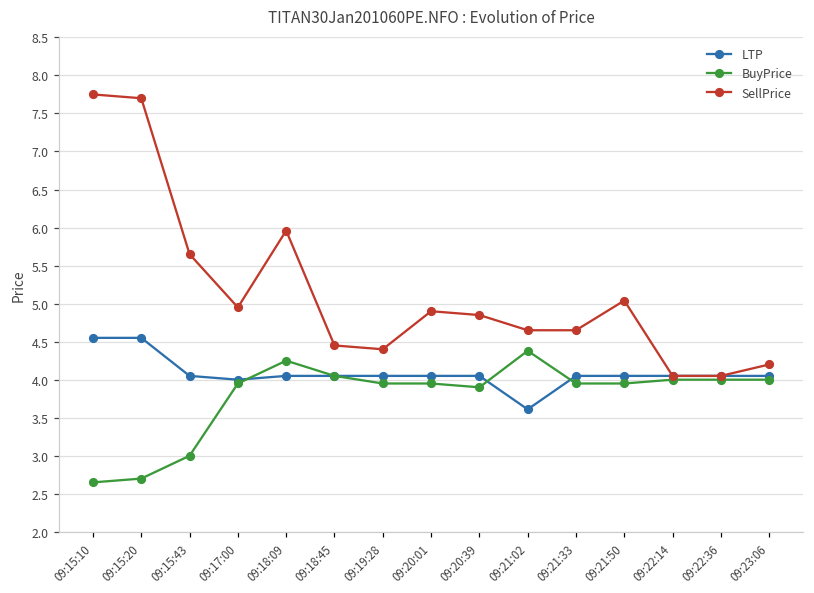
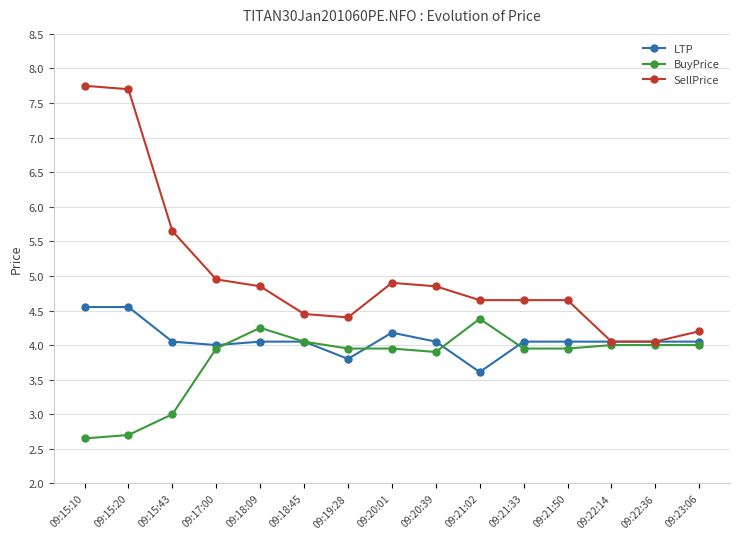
  {
    "LTP": {
      "09:15:10": 4.6,
      "09:15:20": 4.6,
      "09:15:43": 4.1,
      "09:17:00": 4.0,
      "09:18:09": 4.1,
-     "09:19:28": 4.1,
-     "09:20:01": 4.1,
+     "09:19:28": 3.8,
+     "09:20:01": 4.2,
      "09:20:39": 4.1,
      "09:21:02": 3.6,
      "09:21:33": 4.1,
      "09:21:50": 4.1,
      "09:23:06": 4.1
    },
    "BuyPrice": {
      "09:15:10": 2.7,
      "09:15:20": 2.7,
      "09:15:43": 3.0,
      "09:17:00": 4.0,
      "09:18:09": 4.3,
      "09:19:28": 4.0,
      "09:20:01": 4.0,
      "09:20:39": 3.9,
      "09:21:02": 4.4,
      "09:21:33": 4.0,
      "09:21:50": 4.0,
      "09:22:14": 4.0,
      "09:22:36": 4.0,
      "09:23:06": 4.0
    },
    "SellPrice": {
      "09:15:10": 7.8,
      "09:15:20": 7.7,
      "09:15:43": 5.7,
      "09:17:00": 5.0,
-     "09:18:09": 6.0,
+     "09:18:09": 4.9,
      "09:18:45": 4.5,
      "09:19:28": 4.4,
      "09:20:01": 4.9,
      "09:20:39": 4.9,
      "09:21:02": 4.7,
      "09:21:33": 4.7,
-     "09:21:50": 5.0,
+     "09:21:50": 4.7,
      "09:23:06": 4.2
    }
  }
